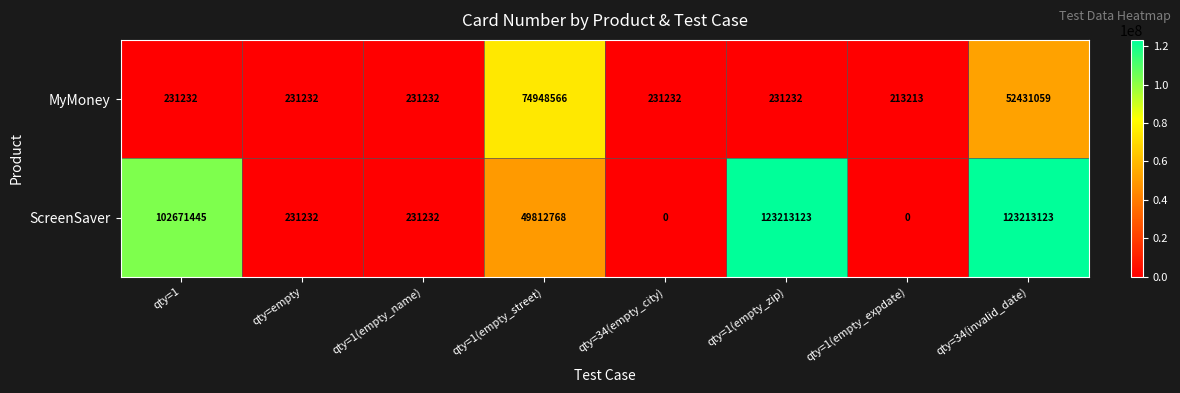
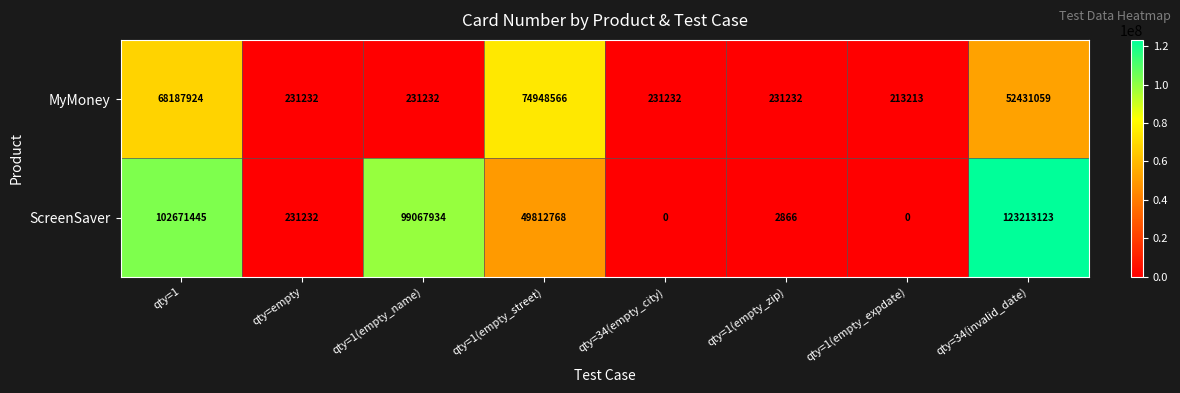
  {
    "MyMoney": {
-     "qty=1": 231232,
+     "qty=1": 68187924,
      "qty=empty": 231232,
      "qty=1(empty_name)": 231232,
      "qty=1(empty_street)": 74948566,
      "qty=34(empty_city)": 231232,
      "qty=1(empty_zip)": 231232,
      "qty=1(empty_expdate)": 213213,
      "qty=34(invalid_date)": 52431059
    },
    "ScreenSaver": {
      "qty=1": 102671445,
      "qty=empty": 231232,
-     "qty=1(empty_name)": 231232,
+     "qty=1(empty_name)": 99067934,
      "qty=1(empty_street)": 49812768,
      "qty=34(empty_city)": 0,
-     "qty=1(empty_zip)": 123213123,
+     "qty=1(empty_zip)": 2866,
      "qty=1(empty_expdate)": 0,
      "qty=34(invalid_date)": 123213123
    }
  }
